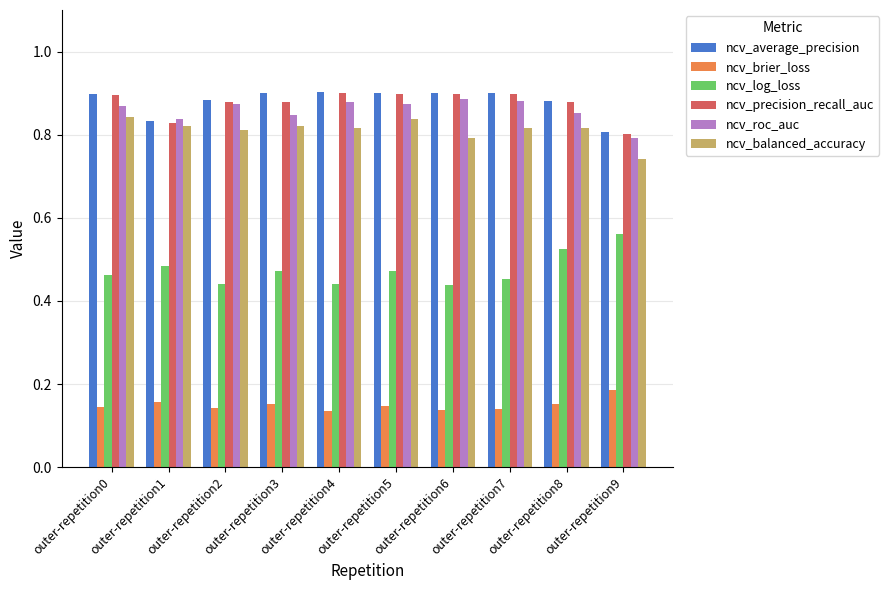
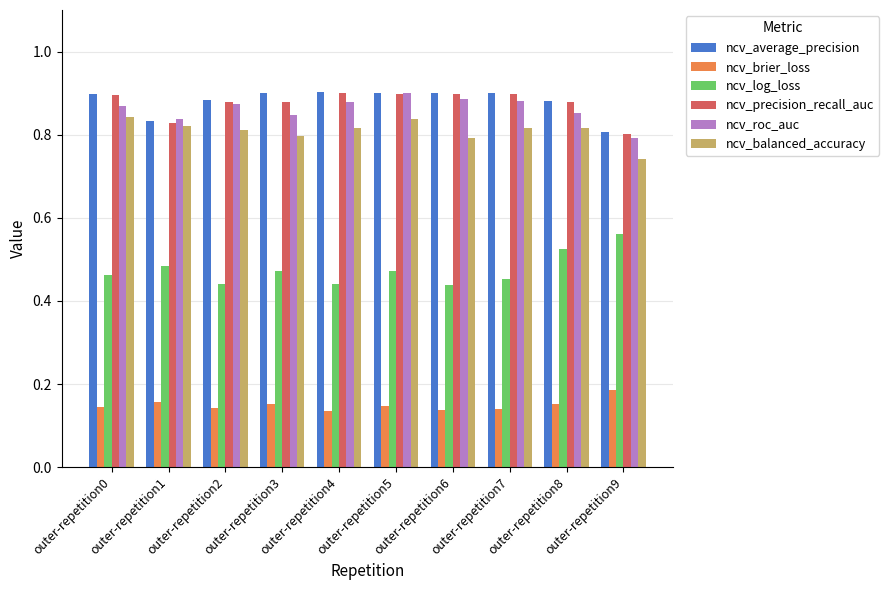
  {
    "ncv_average_precision": {
      "outer-repetition0": 0.90,
      "outer-repetition1": 0.83,
      "outer-repetition2": 0.88,
      "outer-repetition3": 0.90,
      "outer-repetition4": 0.90,
      "outer-repetition5": 0.90,
      "outer-repetition6": 0.90,
      "outer-repetition7": 0.90,
      "outer-repetition8": 0.88,
      "outer-repetition9": 0.81
    },
    "ncv_log_loss": {
      "outer-repetition0": 0.46,
      "outer-repetition1": 0.48,
      "outer-repetition2": 0.44,
      "outer-repetition3": 0.47,
      "outer-repetition4": 0.44,
      "outer-repetition5": 0.47,
      "outer-repetition6": 0.44,
      "outer-repetition7": 0.45,
      "outer-repetition8": 0.52,
      "outer-repetition9": 0.56
    },
    "ncv_roc_auc": {
      "outer-repetition0": 0.87,
      "outer-repetition1": 0.84,
      "outer-repetition2": 0.87,
      "outer-repetition3": 0.85,
      "outer-repetition4": 0.88,
-     "outer-repetition5": 0.87,
+     "outer-repetition5": 0.90,
      "outer-repetition6": 0.89,
      "outer-repetition7": 0.88,
      "outer-repetition8": 0.85,
      "outer-repetition9": 0.79
    },
    "ncv_balanced_accuracy": {
      "outer-repetition0": 0.84,
      "outer-repetition1": 0.82,
      "outer-repetition2": 0.81,
-     "outer-repetition3": 0.82,
+     "outer-repetition3": 0.80,
      "outer-repetition4": 0.82,
      "outer-repetition5": 0.84,
      "outer-repetition6": 0.79,
      "outer-repetition7": 0.82,
      "outer-repetition8": 0.82,
      "outer-repetition9": 0.74
    }
  }
